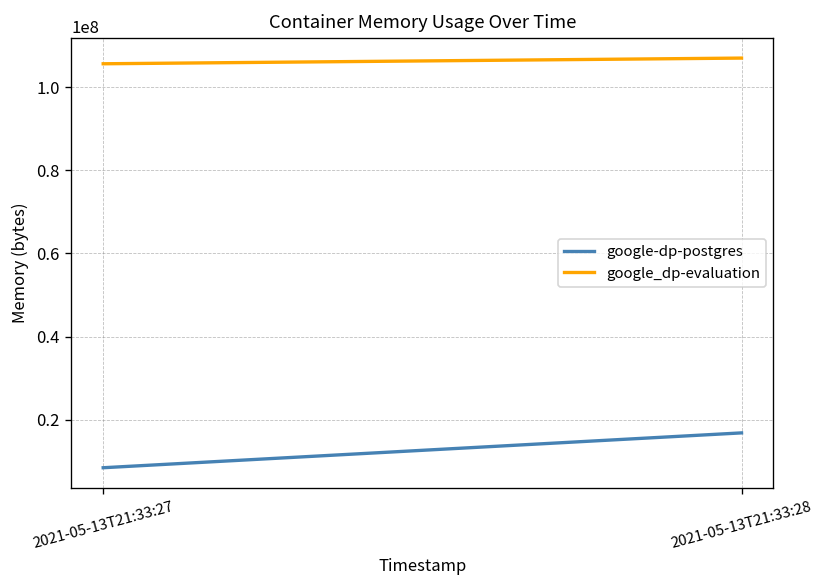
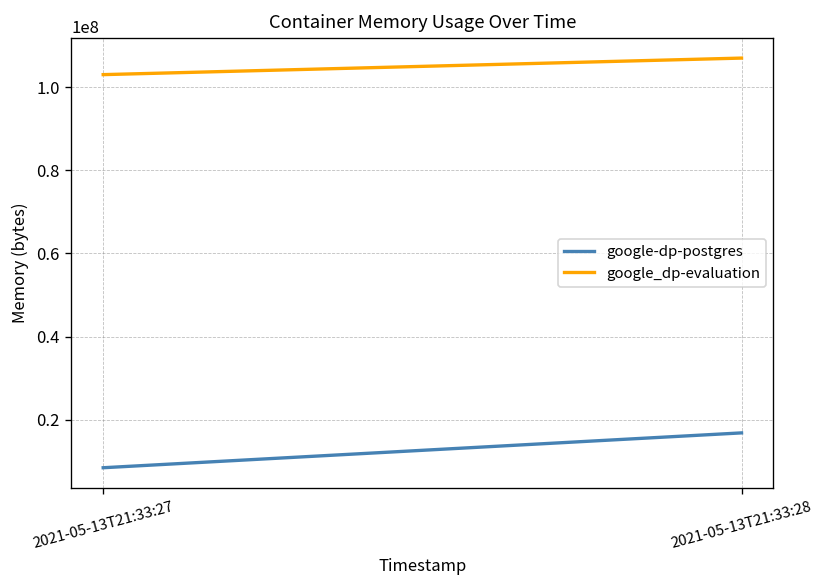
  {
    "google-dp-postgres": {
      "2021-05-13T21:33:27": 8000000,
      "2021-05-13T21:33:28": 17000000
    },
    "google_dp-evaluation": {
-     "2021-05-13T21:33:27": 106000000,
+     "2021-05-13T21:33:27": 103000000,
      "2021-05-13T21:33:28": 107000000
    }
  }
